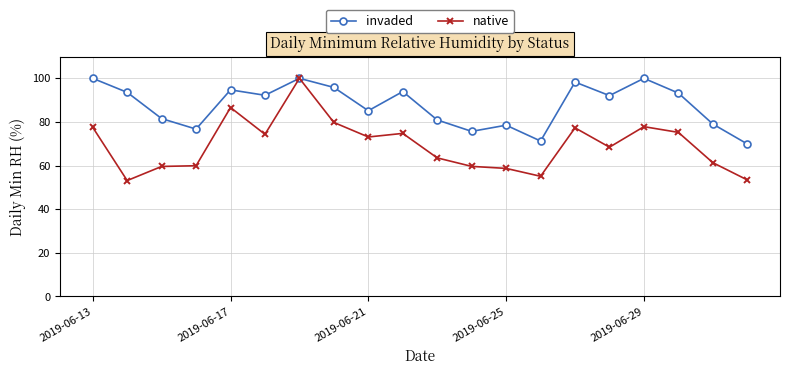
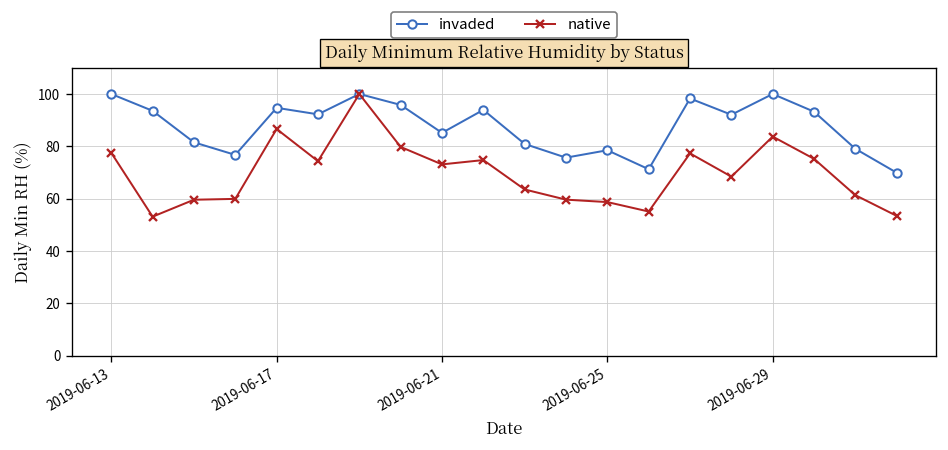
  {
    "invaded": {
      "2019-06-13": 100,
      "2019-06-17": 95,
      "2019-06-21": 85,
      "2019-06-25": 79,
      "2019-06-29": 100
    },
    "native": {
      "2019-06-13": 78,
      "2019-06-17": 87,
      "2019-06-21": 73,
      "2019-06-25": 59,
-     "2019-06-29": 78
+     "2019-06-29": 84
    }
  }
